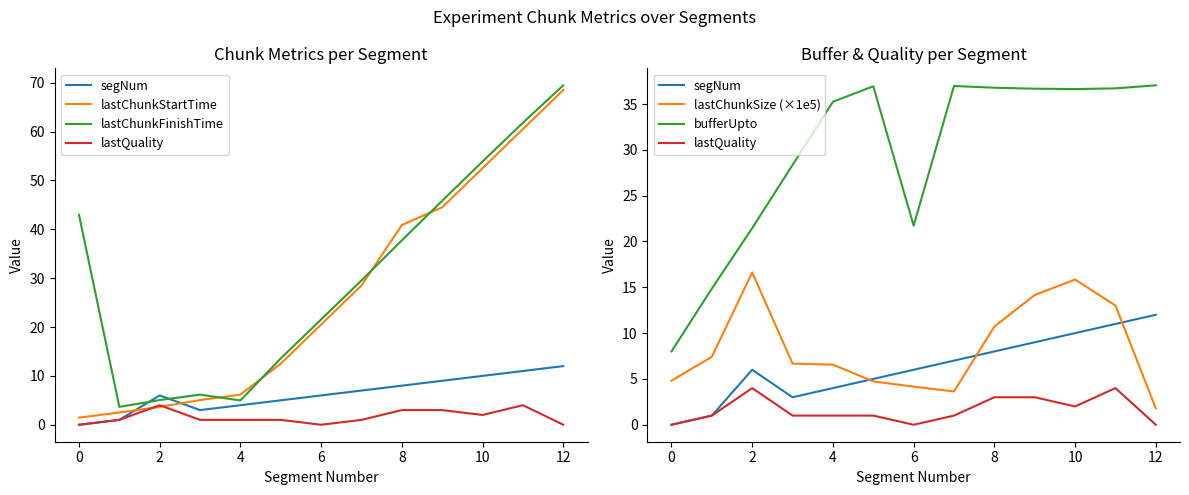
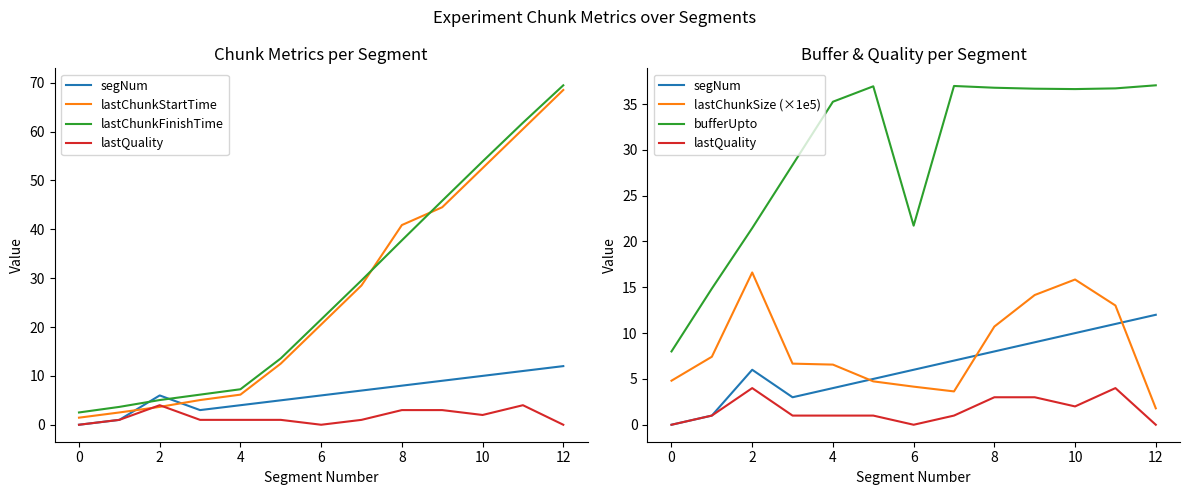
  {
    "Chunk Metrics per Segment": {
      "segNum": {
        "2": 6,
        "4": 4,
        "6": 6,
        "8": 8,
        "10": 10,
        "12": 12
      },
      "lastChunkStartTime": {
        "0": 1,
        "4": 6,
        "6": 21,
        "8": 41,
        "10": 53,
        "12": 69
      },
      "lastChunkFinishTime": {
-       "0": 43,
+       "0": 3,
        "2": 5,
-       "4": 5,
+       "4": 7,
        "6": 22,
        "8": 38,
        "10": 54,
        "12": 69
      },
      "lastQuality": {
        "4": 1,
        "6": 0,
        "8": 3,
        "10": 2,
        "12": 0
      }
    },
    "Buffer & Quality per Segment": {
      "segNum": {
        "2": 6,
        "4": 4,
        "6": 6,
        "8": 8,
        "10": 10,
        "12": 12
      },
      "lastChunkSize (×1e5)": {
        "0": 5,
        "2": 17,
        "4": 7,
        "6": 4,
        "8": 11,
        "10": 16,
        "12": 2
      },
      "bufferUpto": {
        "0": 8,
        "2": 21,
        "4": 35,
        "6": 22,
        "8": 37,
        "10": 37,
        "12": 37
      },
      "lastQuality": {
        "2": 4,
        "4": 1,
        "6": 0,
        "8": 3,
        "10": 2,
        "12": 0
      }
    }
  }
